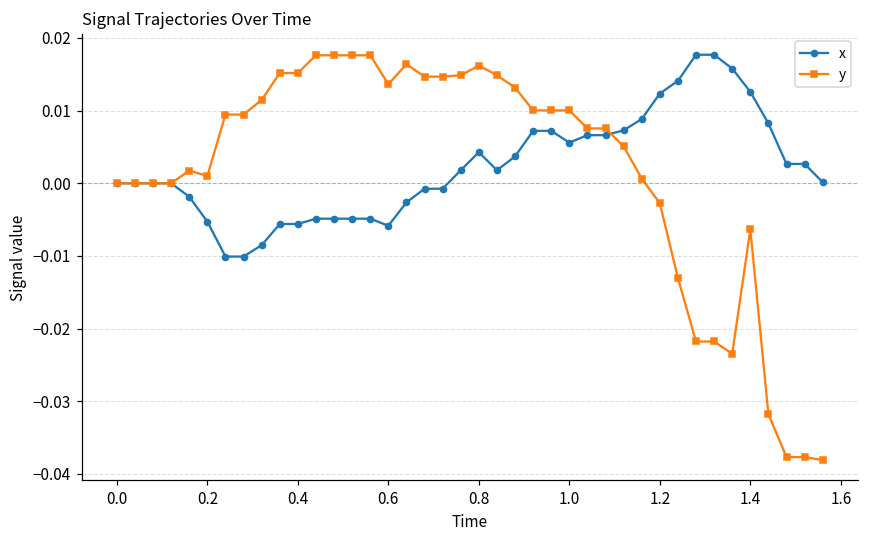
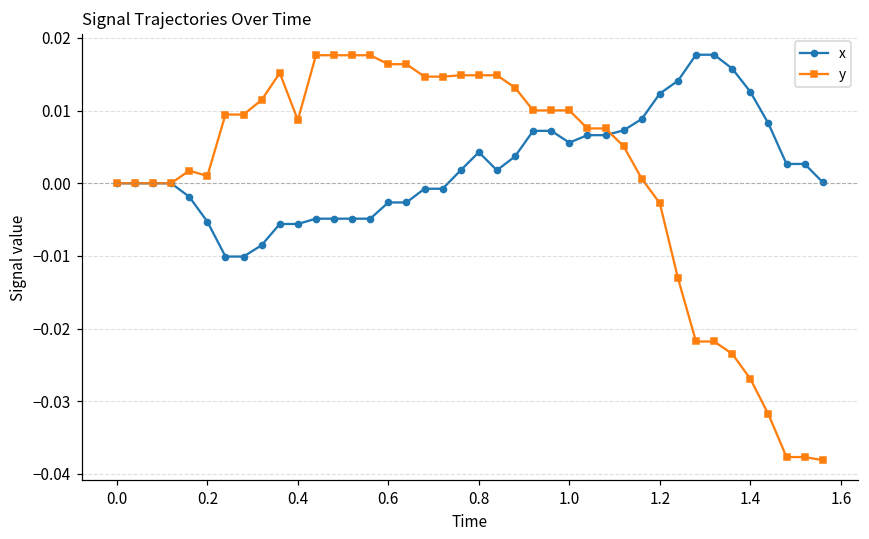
  {
    "x": {
      "0.2": -0.005,
      "0.4": -0.006,
-     "0.6": -0.006,
+     "0.6": -0.003,
      "0.8": 0.004,
      "1.0": 0.006,
      "1.2": 0.012,
      "1.4": 0.013
    },
    "y": {
      "0.2": 0.001,
-     "0.4": 0.015,
-     "0.6": 0.014,
-     "0.8": 0.016,
+     "0.4": 0.009,
+     "0.6": 0.016,
+     "0.8": 0.015,
      "1.0": 0.010,
      "1.2": -0.003,
-     "1.4": -0.006
+     "1.4": -0.027
    }
  }
